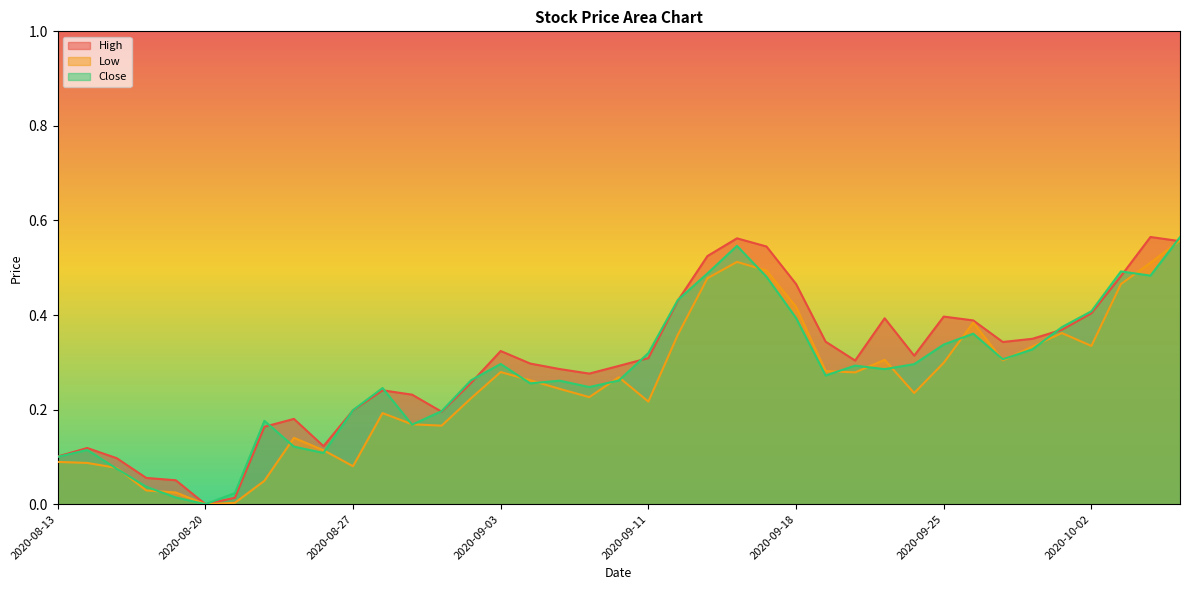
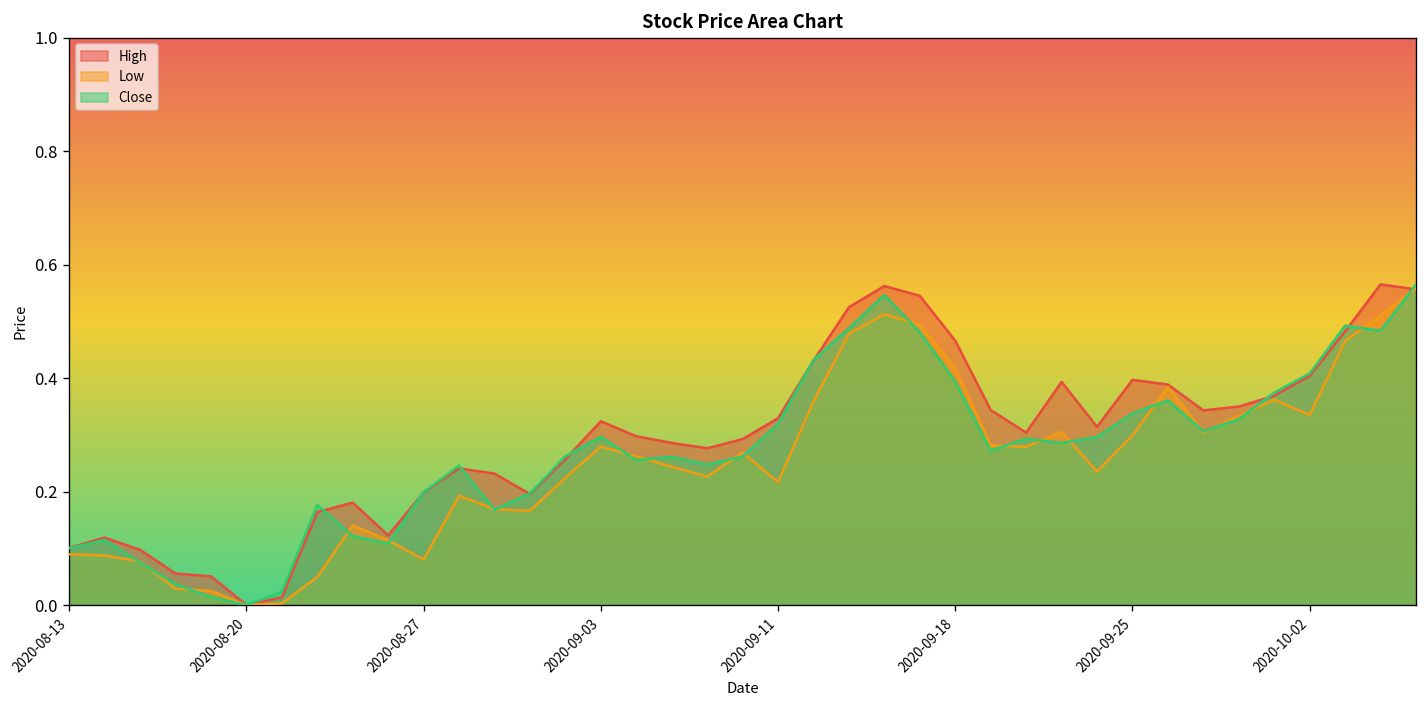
  {
    "High": {
      "2020-09-03": 0.32,
-     "2020-09-11": 0.31,
+     "2020-09-11": 0.33,
      "2020-09-18": 0.47,
      "2020-09-25": 0.40
    },
    "Low": {
      "2020-08-13": 0.09,
      "2020-08-27": 0.08,
      "2020-09-03": 0.28,
      "2020-09-11": 0.22,
      "2020-09-18": 0.42,
      "2020-09-25": 0.30,
      "2020-10-02": 0.33
    },
    "Close": {
      "2020-09-03": 0.30,
      "2020-09-11": 0.32,
      "2020-09-18": 0.39,
      "2020-09-25": 0.34
    }
  }
